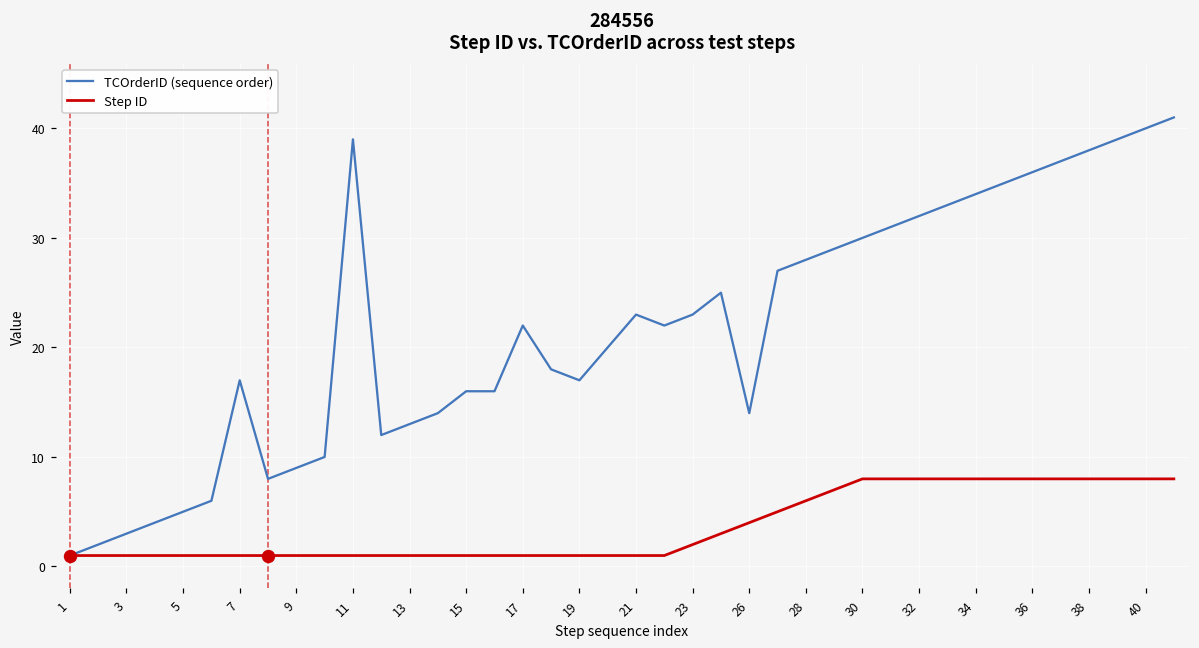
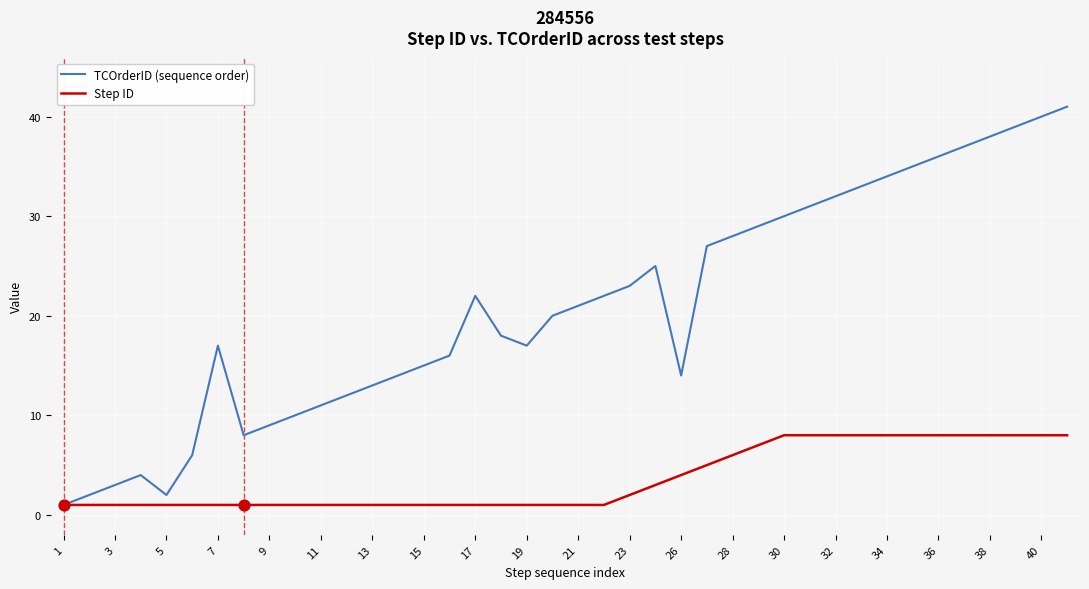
  {
    "TCOrderID (sequence order)": {
      "3": 3,
-     "5": 5,
+     "5": 2,
      "7": 17,
      "9": 9,
-     "11": 39,
+     "11": 11,
      "13": 13,
-     "15": 16,
+     "15": 15,
      "17": 22,
      "19": 17,
-     "21": 23,
+     "21": 21,
      "23": 23,
      "26": 14,
      "28": 28,
      "30": 30,
      "32": 32,
      "34": 34,
      "36": 36,
      "38": 38,
      "40": 40
    }
  }
